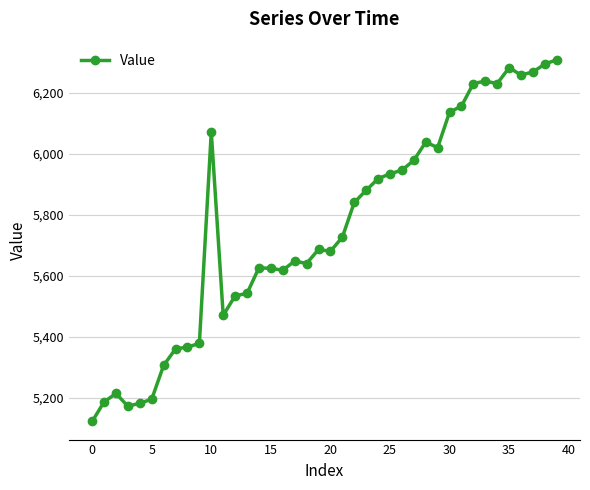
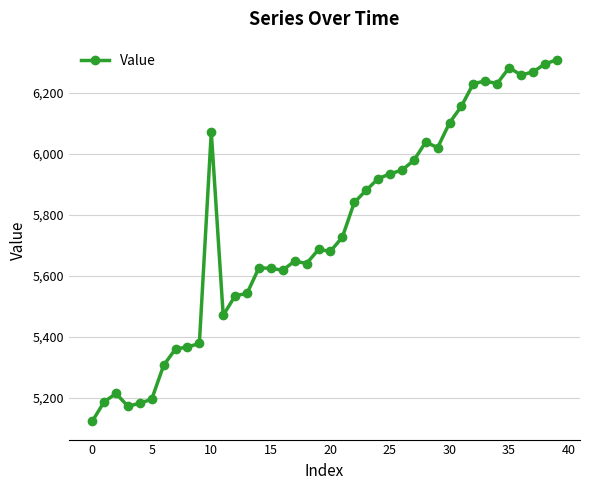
  {
    "0": "5,120",
    "5": "5,200",
    "10": "6,070",
    "15": "5,620",
    "20": "5,680",
    "25": "5,930",
-   "30": "6,140",
+   "30": "6,100",
    "35": "6,280"
  }
